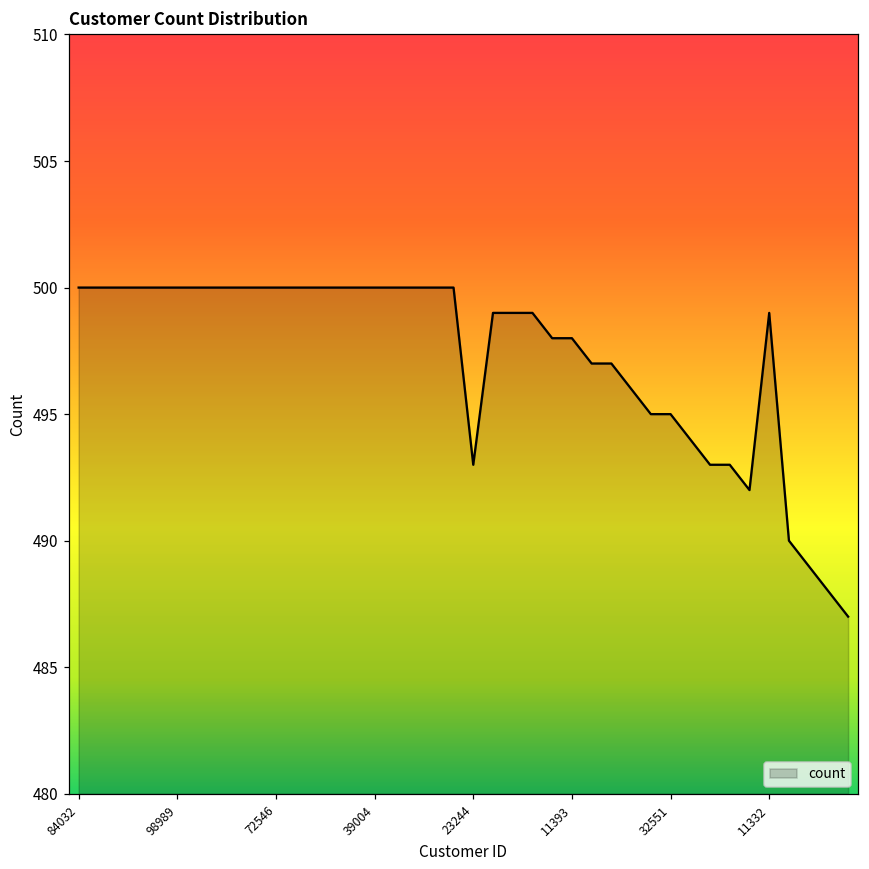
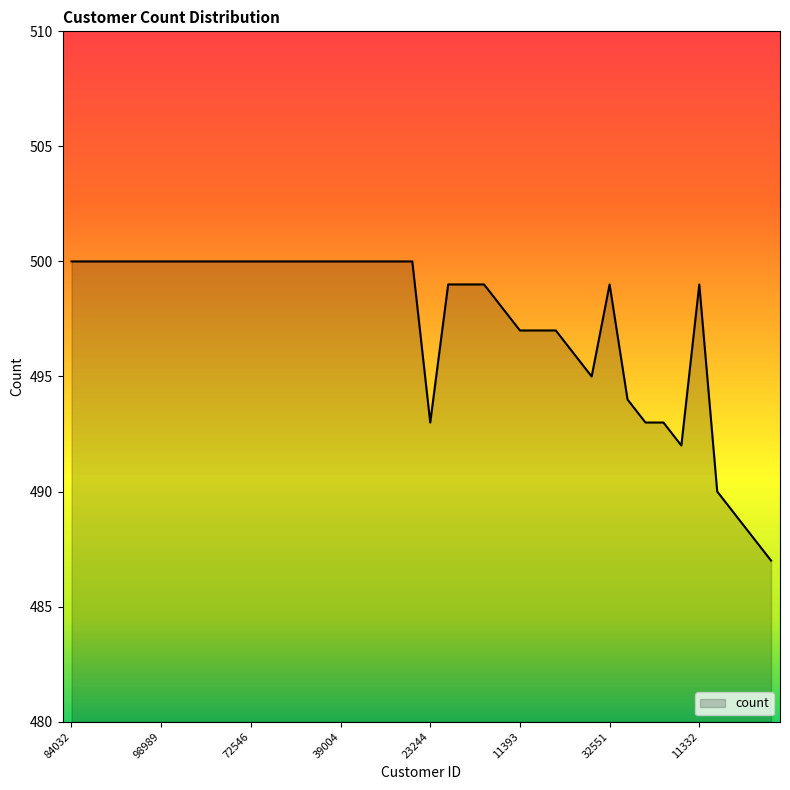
  {
    "84032": 500,
    "98989": 500,
    "72546": 500,
    "39004": 500,
    "23244": 493,
-   "11393": 498,
-   "32551": 495,
+   "11393": 497,
+   "32551": 499,
    "11332": 499
  }
